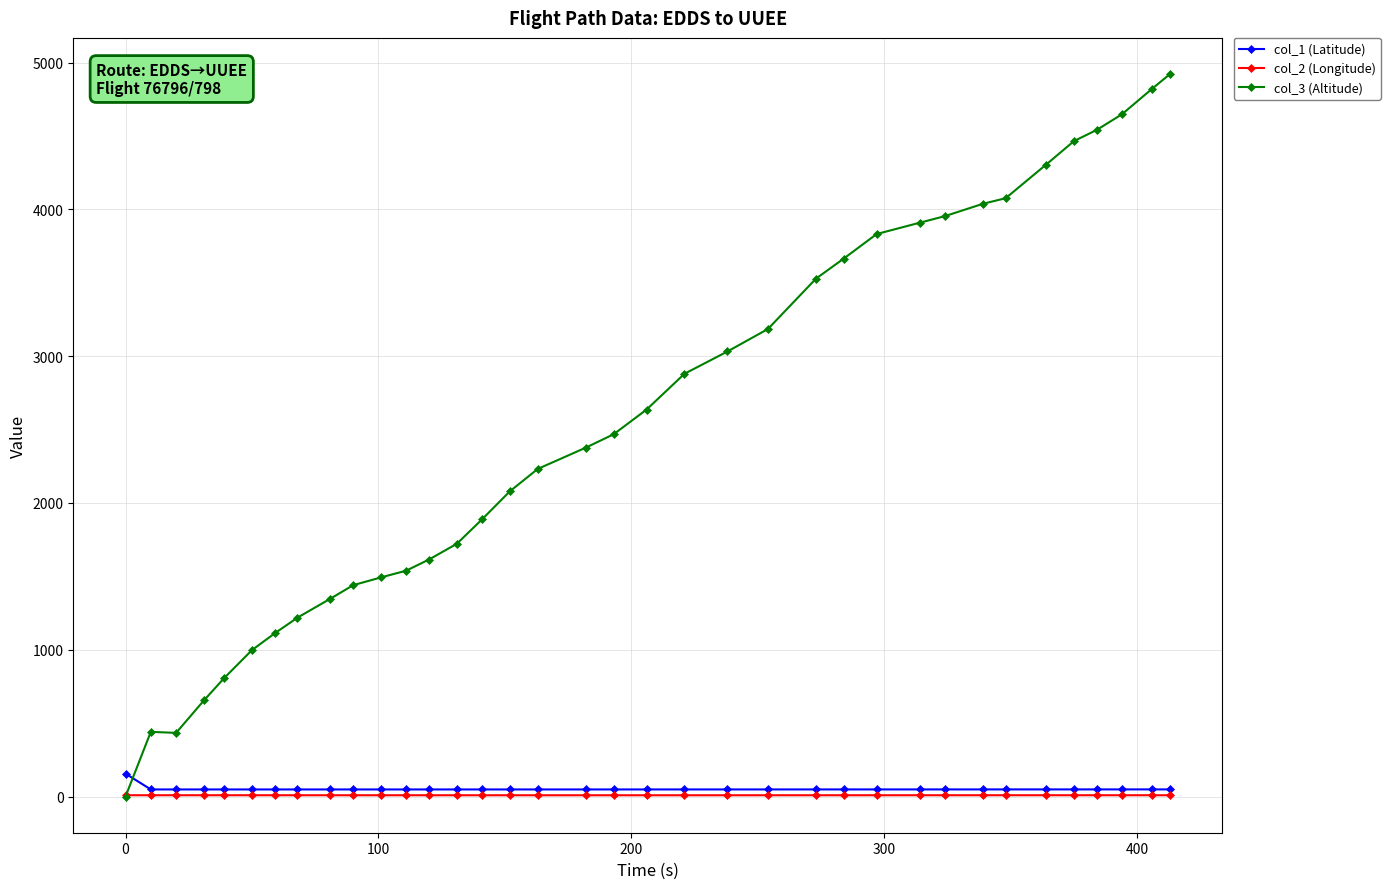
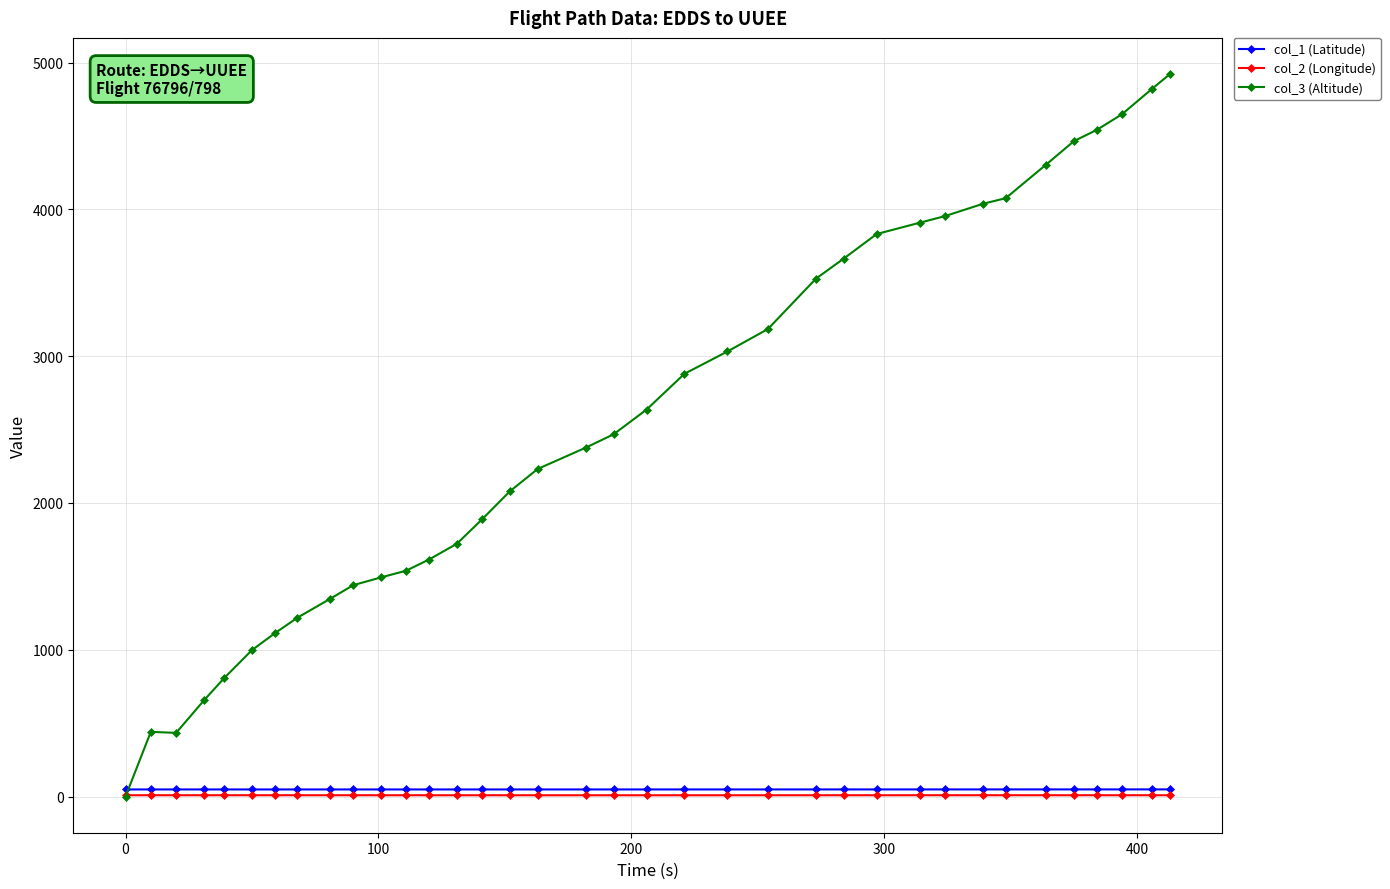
  {
    "col_1 (Latitude)": {
-     "0": 160
+     "0": 50
    }
  }
